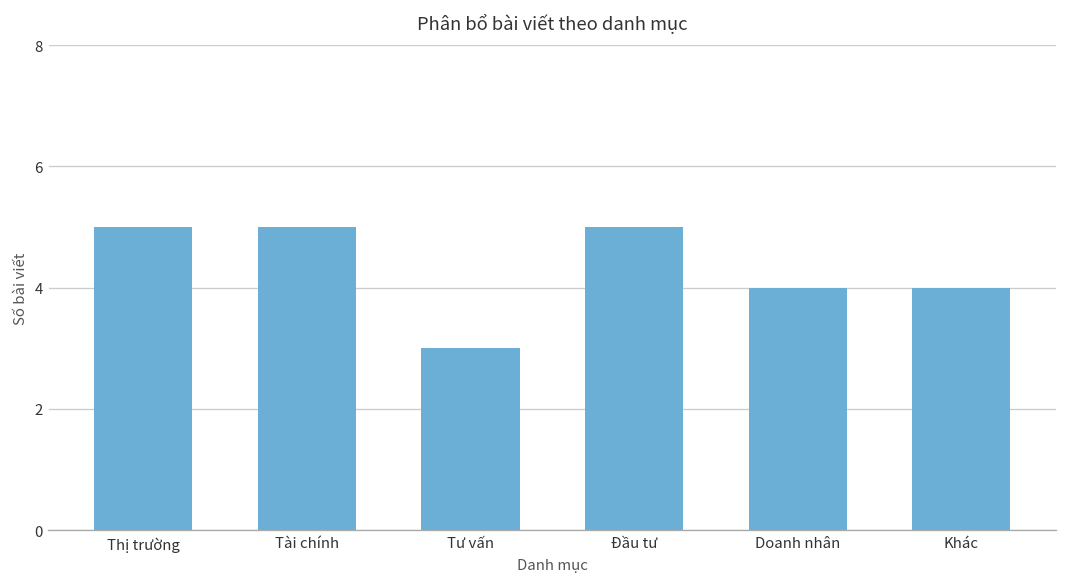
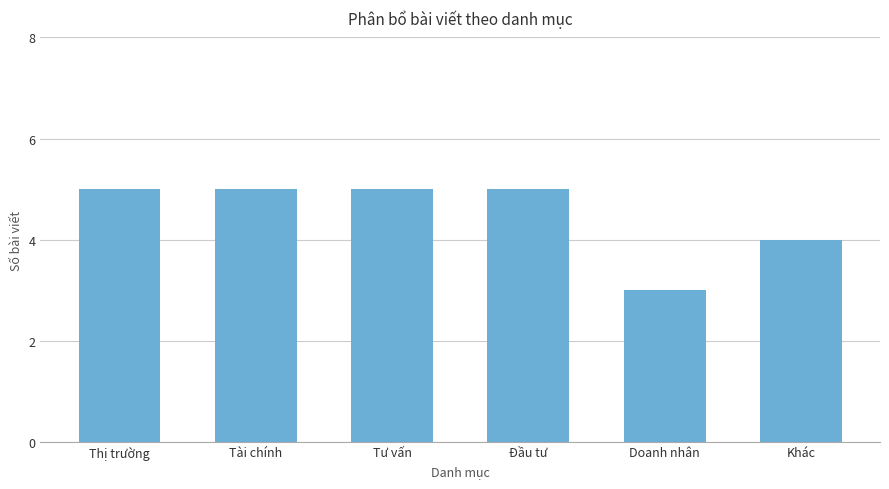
  {
    "Thị trường": 5,
    "Tài chính": 5,
-   "Tư vấn": 3,
+   "Tư vấn": 5,
    "Đầu tư": 5,
-   "Doanh nhân": 4,
+   "Doanh nhân": 3,
    "Khác": 4
  }
